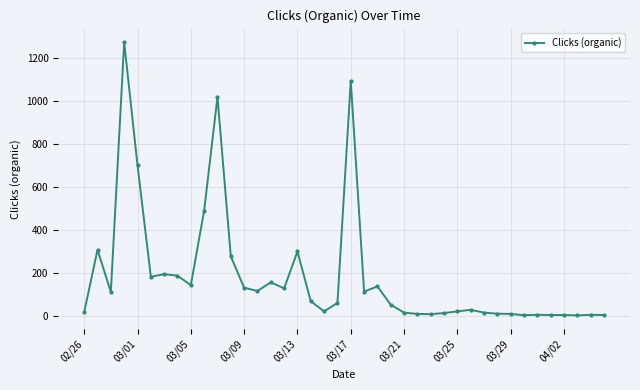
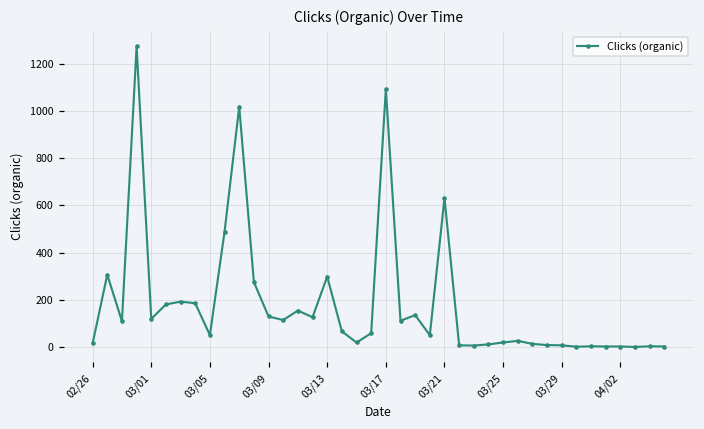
  {
    "02/26": 20,
-   "03/01": 700,
-   "03/05": 140,
+   "03/01": 120,
+   "03/05": 50,
    "03/09": 130,
    "03/13": 300,
    "03/17": 1090,
-   "03/21": 10,
+   "03/21": 630,
    "03/25": 20,
    "03/29": 10,
    "04/02": 0
  }
